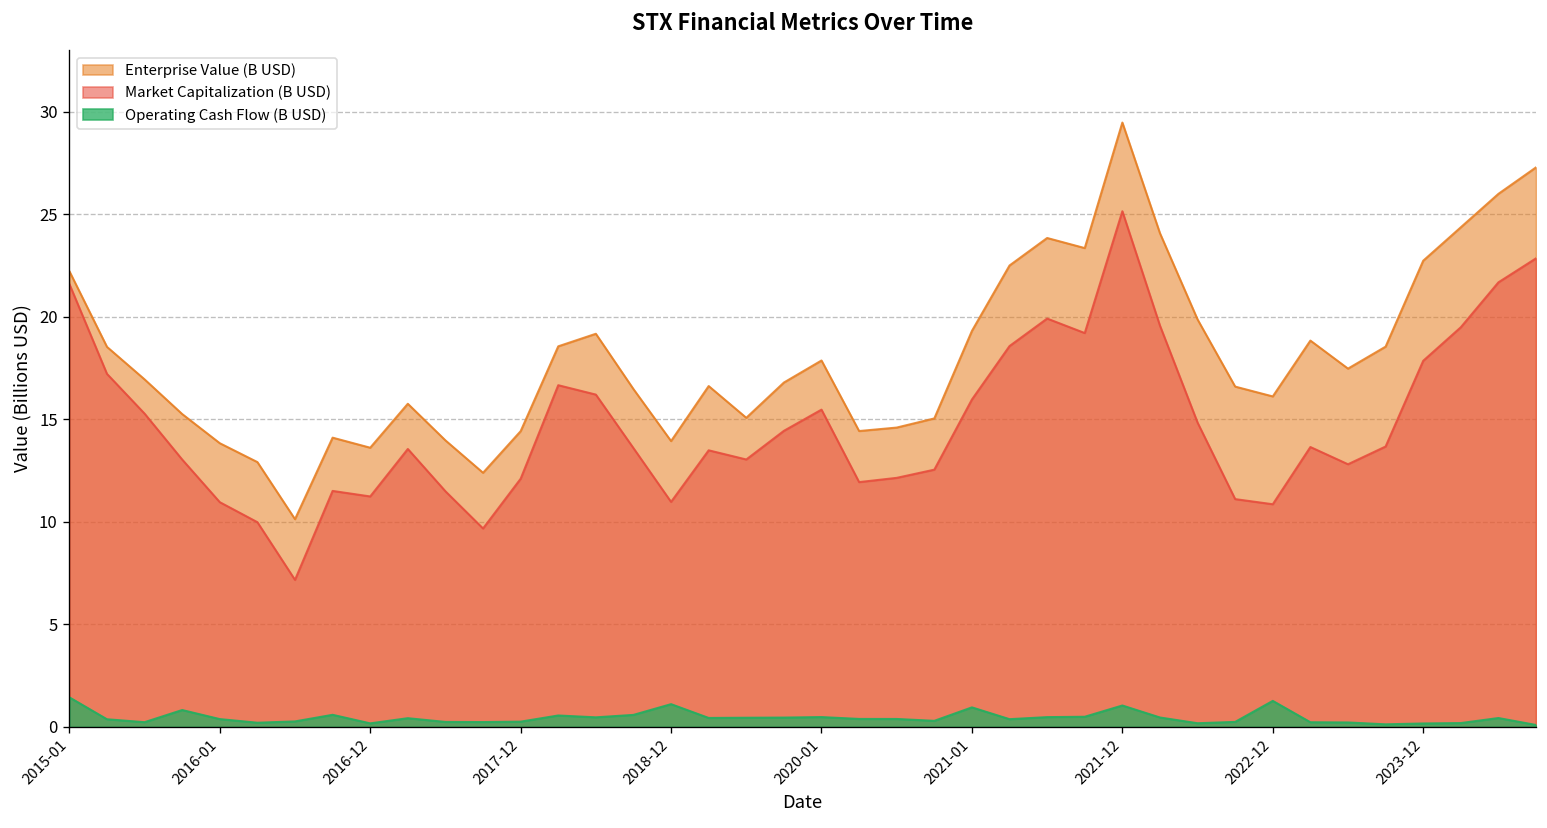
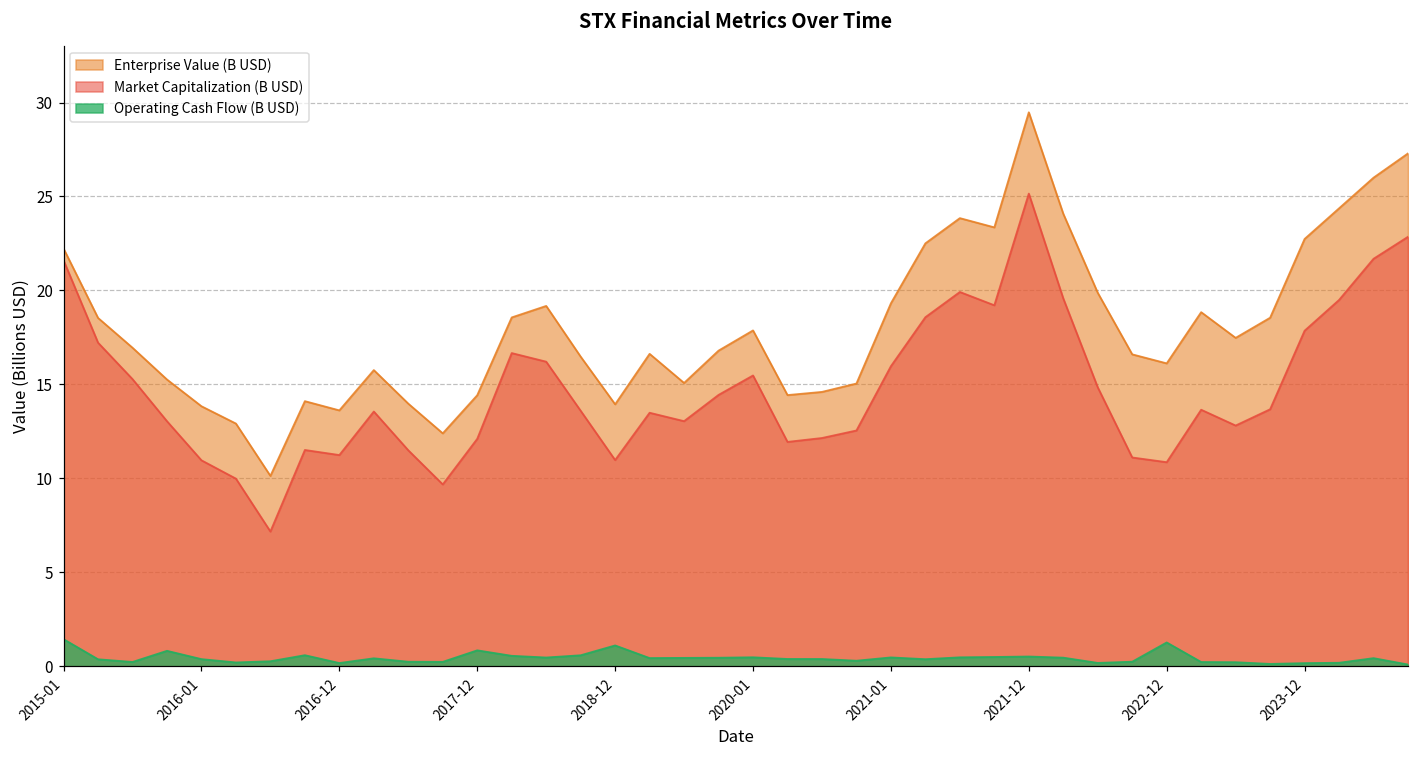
  {
    "Operating Cash Flow (B USD)": {
      "2015-01": 1.4,
      "2016-01": 0.4,
      "2016-12": 0.2,
-     "2017-12": 0.3,
+     "2017-12": 0.9,
      "2018-12": 1.1,
      "2020-01": 0.5,
-     "2021-01": 1.0,
-     "2021-12": 1.0,
+     "2021-01": 0.5,
+     "2021-12": 0.5,
      "2022-12": 1.3,
      "2023-12": 0.2
    }
  }
